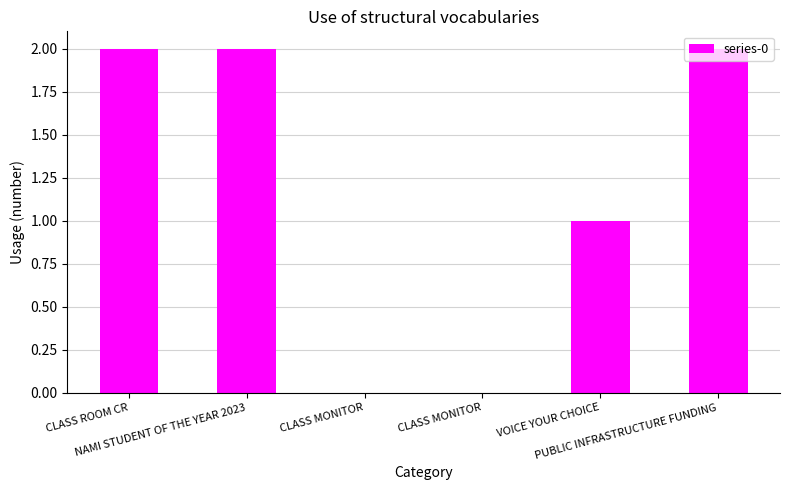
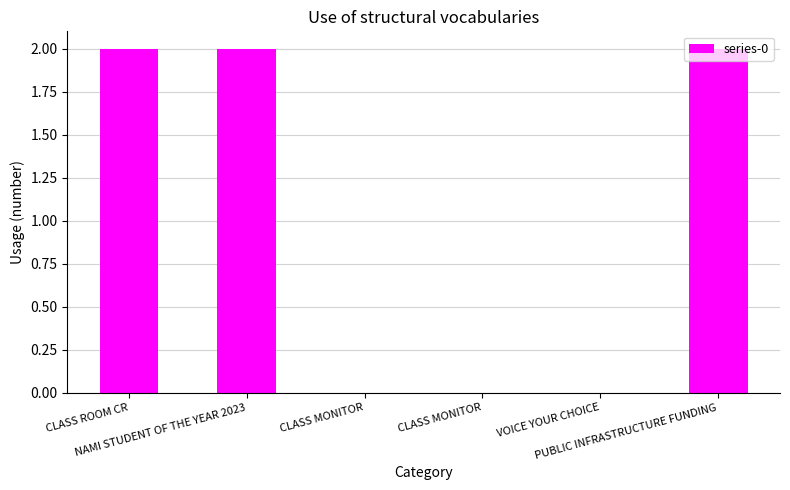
  {
    "CLASS ROOM CR": 2,
    "NAMI STUDENT OF THE YEAR 2023": 2,
-   "VOICE YOUR CHOICE": 1
+   "VOICE YOUR CHOICE": 0
  }
